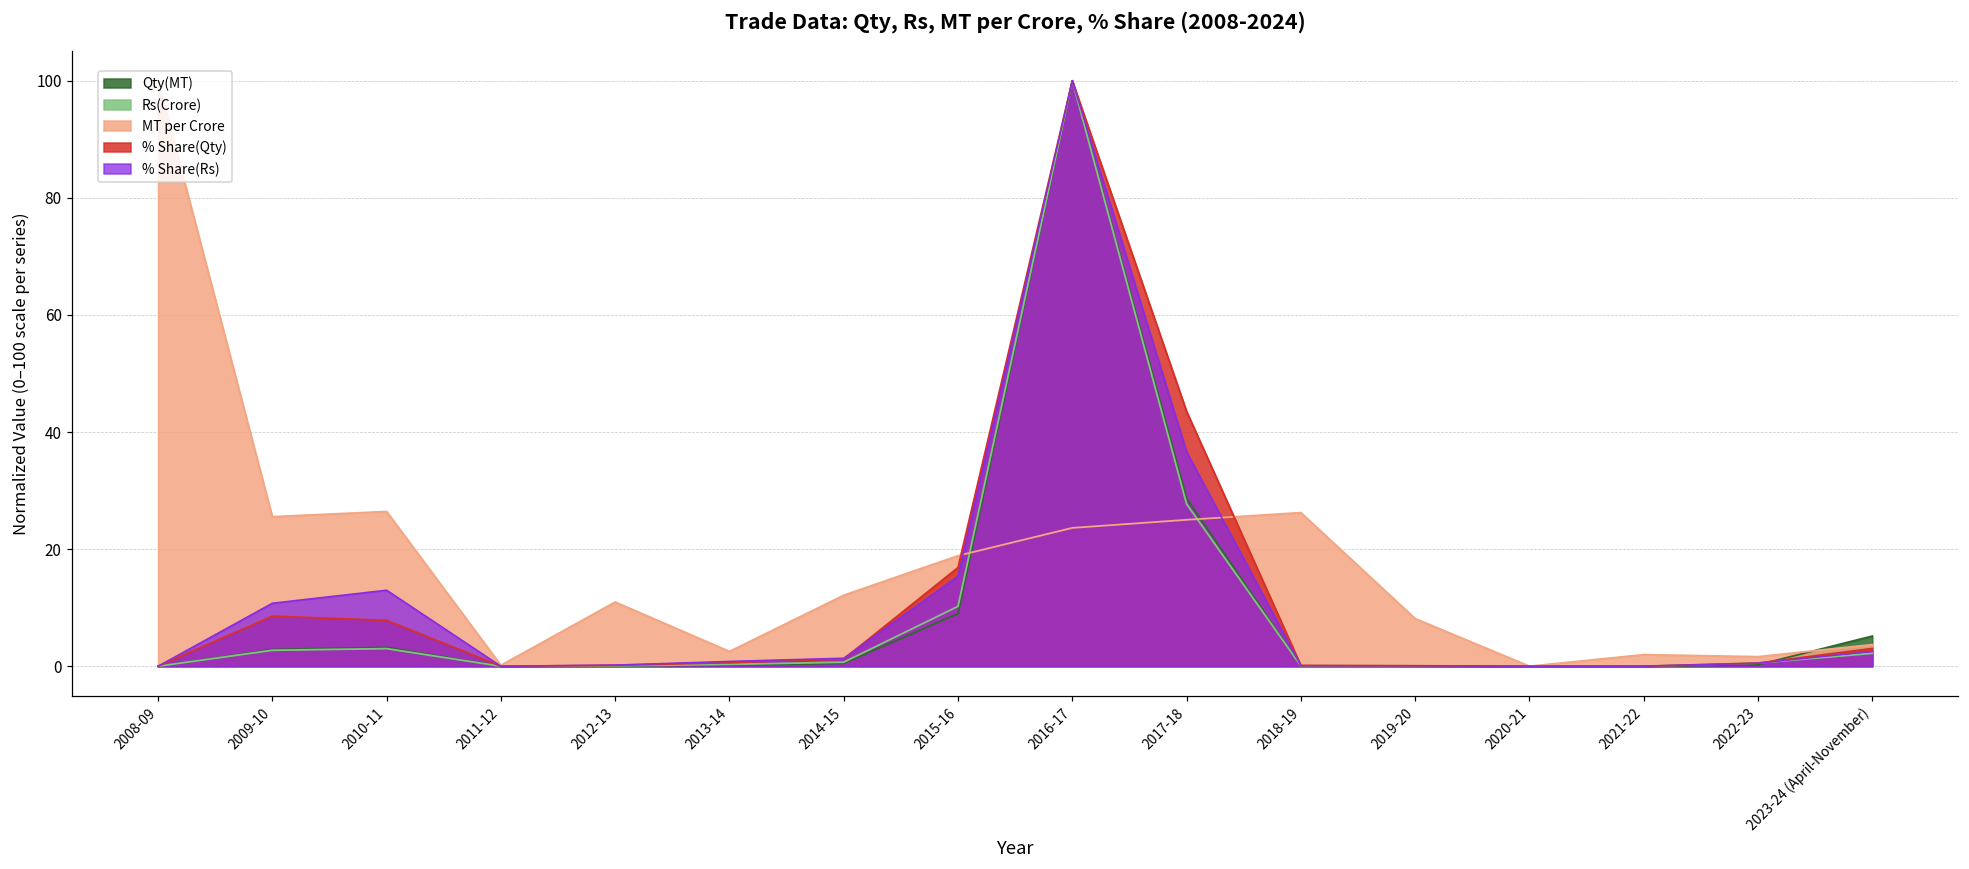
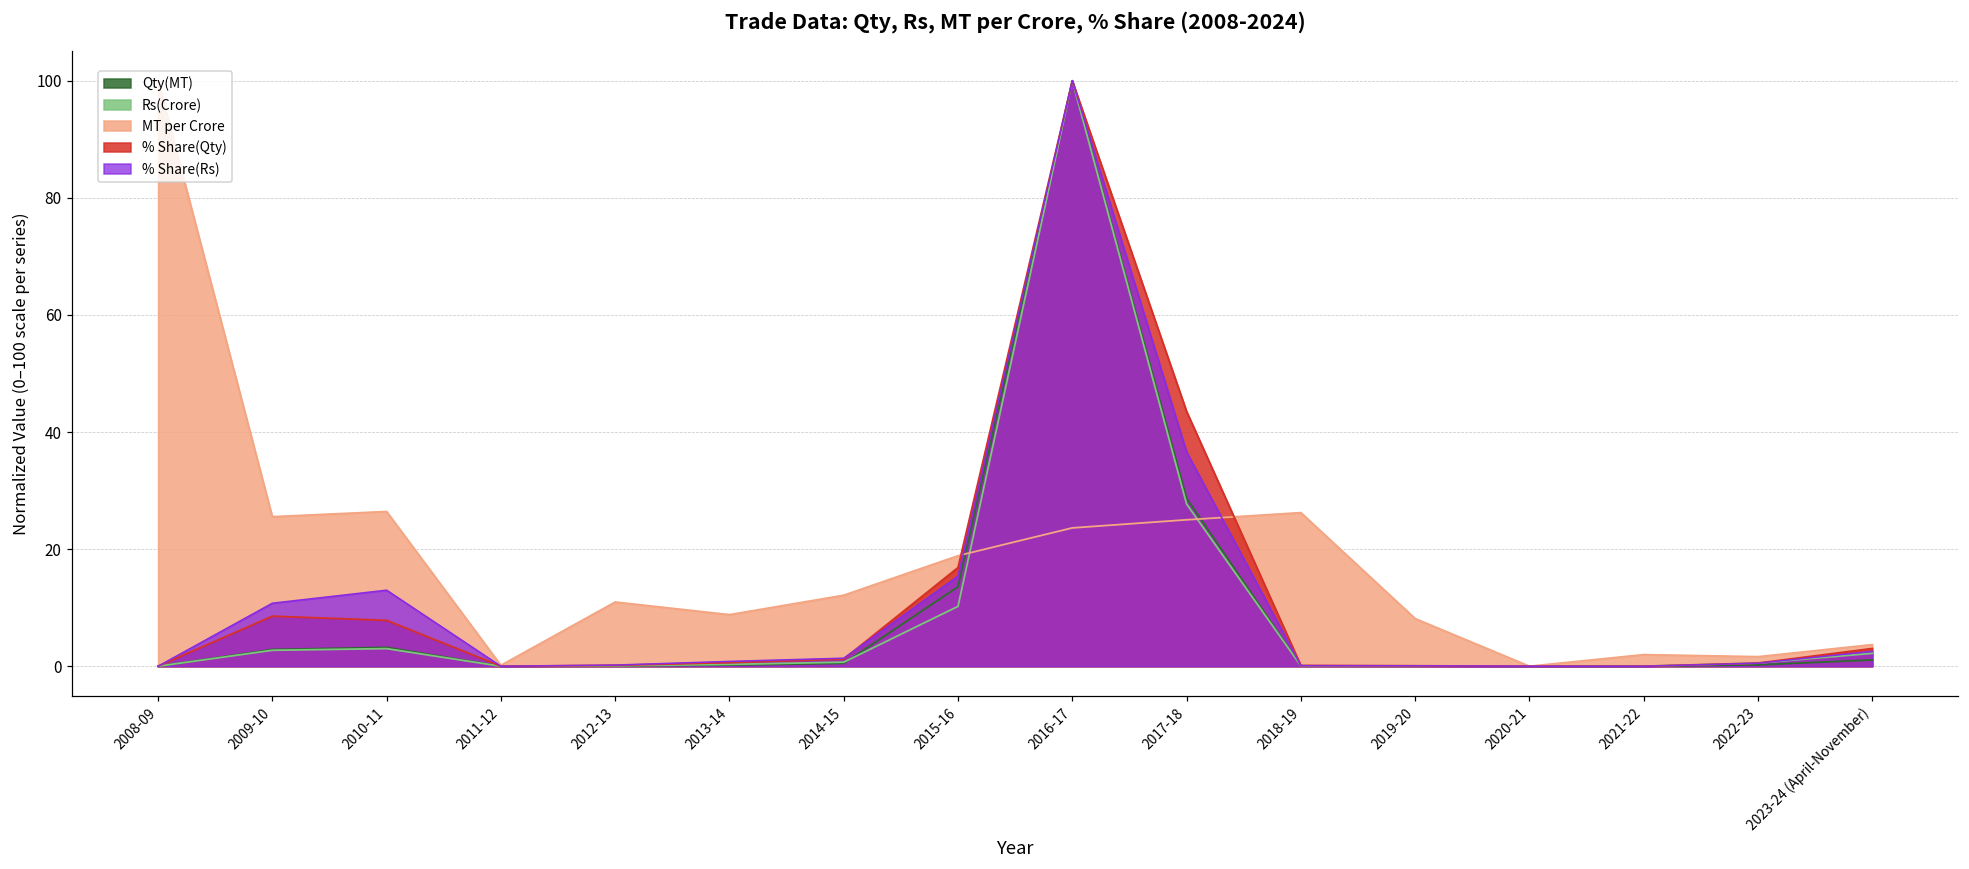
  {
    "Qty(MT)": {
-     "2015-16": 9,
+     "2015-16": 14,
      "2017-18": 29,
-     "2023-24 (April-November)": 5
+     "2023-24 (April-November)": 1
    },
    "Rs(Crore)": {
      "2015-16": 10,
      "2017-18": 28
    },
    "MT per Crore": {
      "2009-10": 26,
      "2010-11": 26,
      "2012-13": 11,
-     "2013-14": 3,
+     "2013-14": 9,
      "2014-15": 12,
      "2015-16": 19,
      "2016-17": 24,
      "2017-18": 25,
      "2018-19": 26,
      "2019-20": 8,
      "2021-22": 2,
      "2022-23": 2,
      "2023-24 (April-November)": 4
    },
    "% Share(Qty)": {
      "2009-10": 9,
      "2010-11": 8,
      "2015-16": 17,
      "2017-18": 44,
      "2023-24 (April-November)": 3
    },
    "% Share(Rs)": {
      "2009-10": 11,
      "2010-11": 13,
      "2015-16": 15,
      "2017-18": 37
    }
  }
